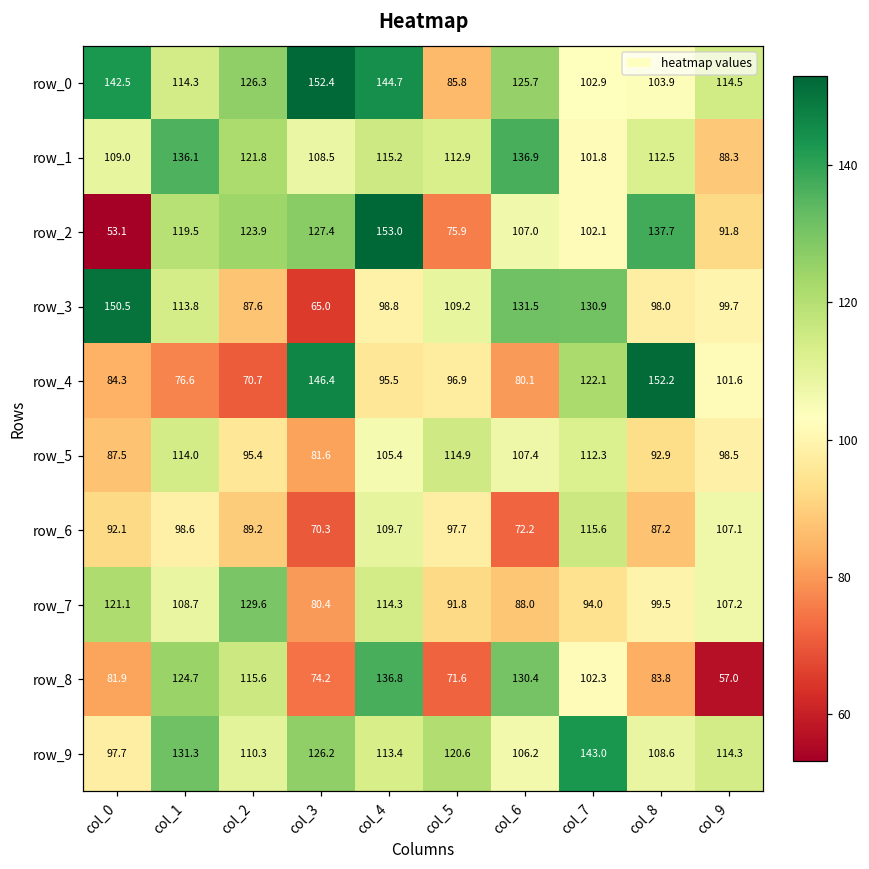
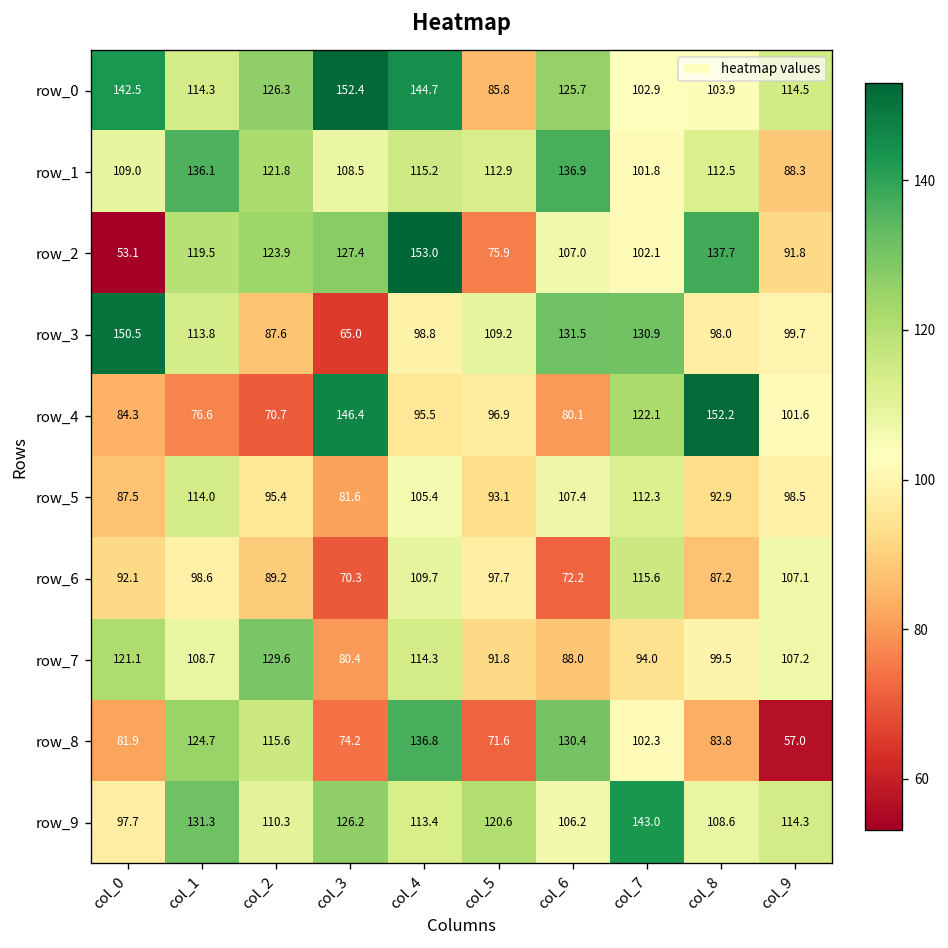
  {
    "row_0": {
      "col_0": 142.5,
      "col_1": 114.3,
      "col_2": 126.3,
      "col_3": 152.4,
      "col_4": 144.7,
      "col_5": 85.8,
      "col_6": 125.7,
      "col_7": 102.9,
      "col_8": 103.9,
      "col_9": 114.5
    },
    "row_1": {
      "col_0": 109.0,
      "col_1": 136.1,
      "col_2": 121.8,
      "col_3": 108.5,
      "col_4": 115.2,
      "col_5": 112.9,
      "col_6": 136.9,
      "col_7": 101.8,
      "col_8": 112.5,
      "col_9": 88.3
    },
    "row_2": {
      "col_0": 53.1,
      "col_1": 119.5,
      "col_2": 123.9,
      "col_3": 127.4,
      "col_4": 153.0,
      "col_5": 75.9,
      "col_6": 107.0,
      "col_7": 102.1,
      "col_8": 137.7,
      "col_9": 91.8
    },
    "row_3": {
      "col_0": 150.5,
      "col_1": 113.8,
      "col_2": 87.6,
      "col_3": 65.0,
      "col_4": 98.8,
      "col_5": 109.2,
      "col_6": 131.5,
      "col_7": 130.9,
      "col_8": 98.0,
      "col_9": 99.7
    },
    "row_4": {
      "col_0": 84.3,
      "col_1": 76.6,
      "col_2": 70.7,
      "col_3": 146.4,
      "col_4": 95.5,
      "col_5": 96.9,
      "col_6": 80.1,
      "col_7": 122.1,
      "col_8": 152.2,
      "col_9": 101.6
    },
    "row_5": {
      "col_0": 87.5,
      "col_1": 114.0,
      "col_2": 95.4,
      "col_3": 81.6,
      "col_4": 105.4,
-     "col_5": 114.9,
+     "col_5": 93.1,
      "col_6": 107.4,
      "col_7": 112.3,
      "col_8": 92.9,
      "col_9": 98.5
    },
    "row_6": {
      "col_0": 92.1,
      "col_1": 98.6,
      "col_2": 89.2,
      "col_3": 70.3,
      "col_4": 109.7,
      "col_5": 97.7,
      "col_6": 72.2,
      "col_7": 115.6,
      "col_8": 87.2,
      "col_9": 107.1
    },
    "row_7": {
      "col_0": 121.1,
      "col_1": 108.7,
      "col_2": 129.6,
      "col_3": 80.4,
      "col_4": 114.3,
      "col_5": 91.8,
      "col_6": 88.0,
      "col_7": 94.0,
      "col_8": 99.5,
      "col_9": 107.2
    },
    "row_8": {
      "col_0": 81.9,
      "col_1": 124.7,
      "col_2": 115.6,
      "col_3": 74.2,
      "col_4": 136.8,
      "col_5": 71.6,
      "col_6": 130.4,
      "col_7": 102.3,
      "col_8": 83.8,
      "col_9": 57.0
    },
    "row_9": {
      "col_0": 97.7,
      "col_1": 131.3,
      "col_2": 110.3,
      "col_3": 126.2,
      "col_4": 113.4,
      "col_5": 120.6,
      "col_6": 106.2,
      "col_7": 143.0,
      "col_8": 108.6,
      "col_9": 114.3
    }
  }
